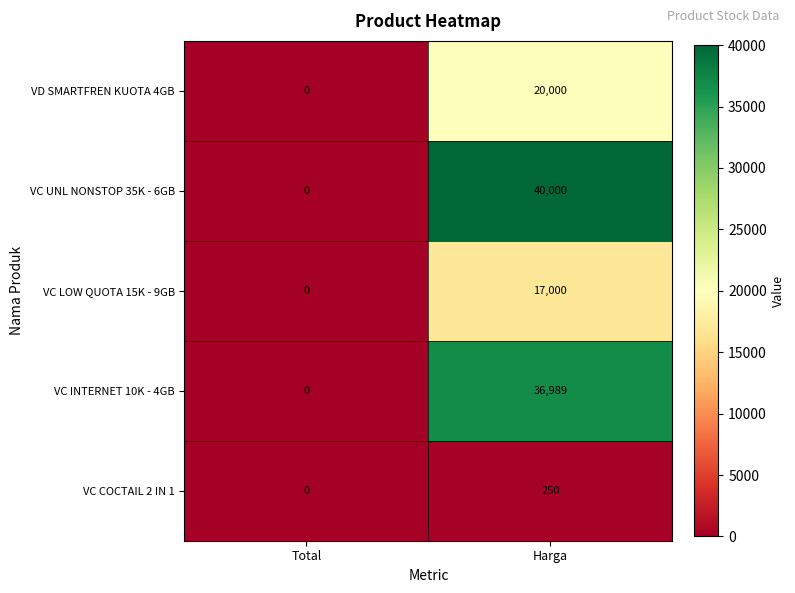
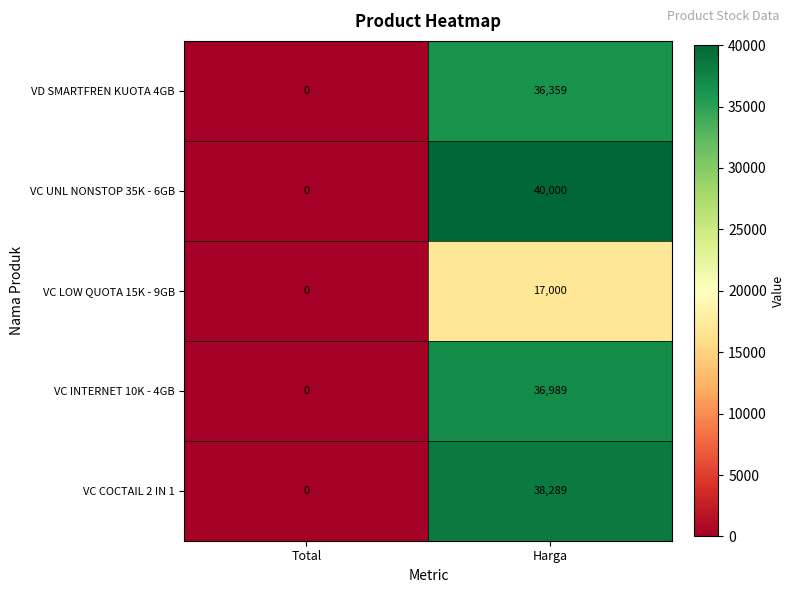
  {
    "VD SMARTFREN KUOTA 4GB": {
      "Total": "0",
-     "Harga": "20,000"
+     "Harga": "36,359"
    },
    "VC UNL NONSTOP 35K - 6GB": {
      "Total": "0",
      "Harga": "40,000"
    },
    "VC LOW QUOTA 15K - 9GB": {
      "Total": "0",
      "Harga": "17,000"
    },
    "VC INTERNET 10K - 4GB": {
      "Total": "0",
      "Harga": "36,989"
    },
    "VC COCTAIL 2 IN 1": {
      "Total": "0",
-     "Harga": "250"
+     "Harga": "38,289"
    }
  }
